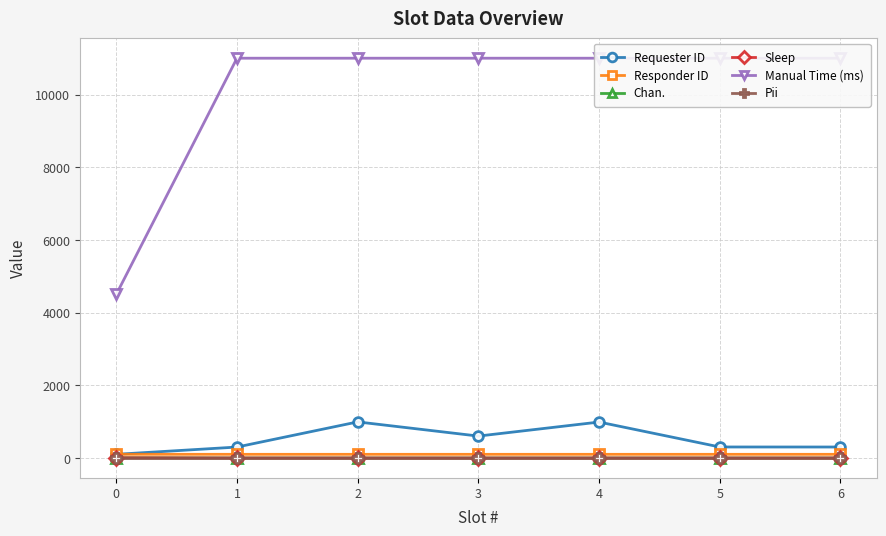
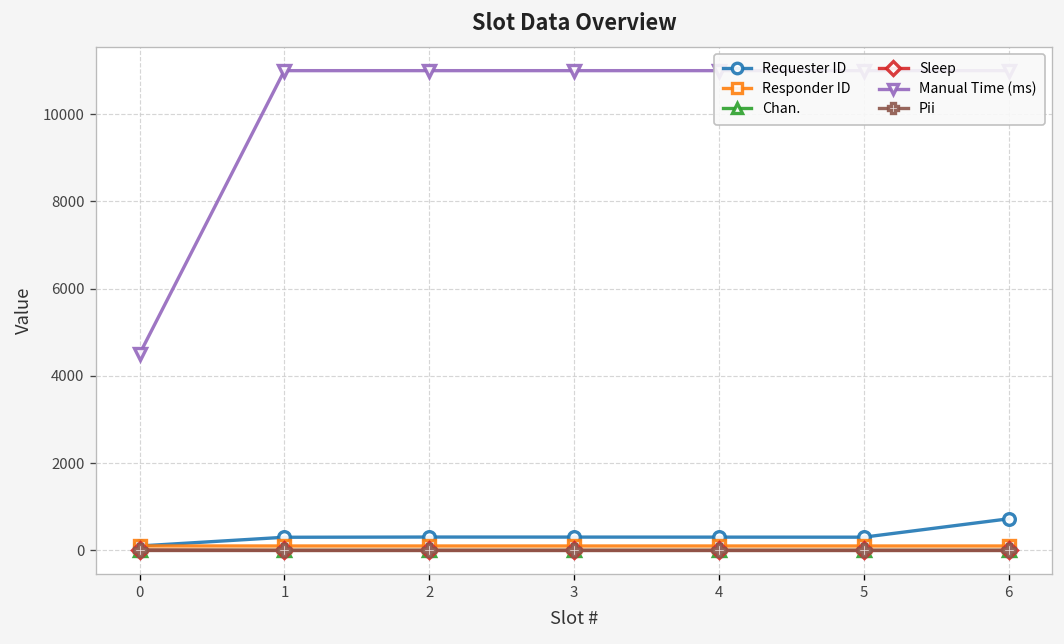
  {
    "Requester ID": {
      "1": 300,
-     "2": 1000,
-     "3": 600,
-     "4": 1000,
+     "2": 300,
+     "3": 300,
+     "4": 300,
      "5": 300,
-     "6": 300
+     "6": 700
    },
    "Responder ID": {
      "1": 100,
      "2": 100,
      "3": 100,
      "4": 100,
      "5": 100,
      "6": 100
    },
    "Manual Time (ms)": {
      "0": 4500,
      "1": 11000,
      "2": 11000,
      "3": 11000
    }
  }
